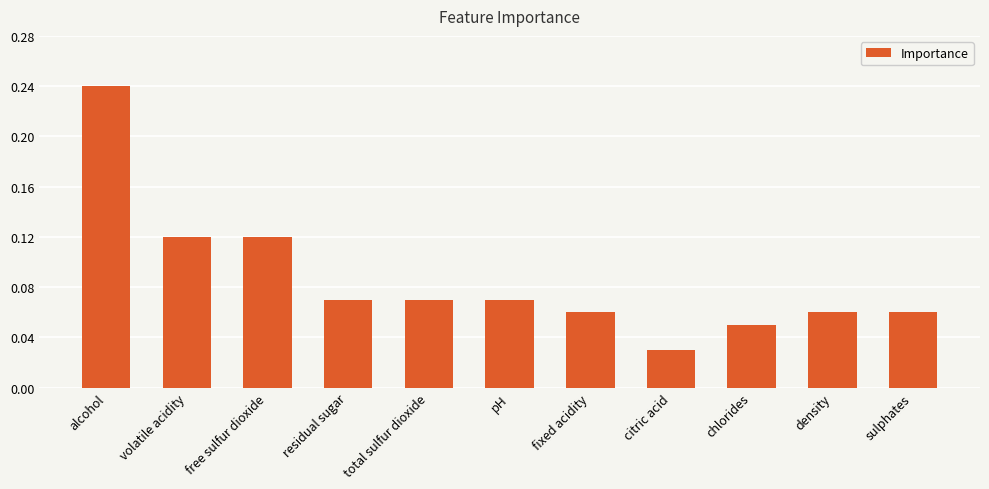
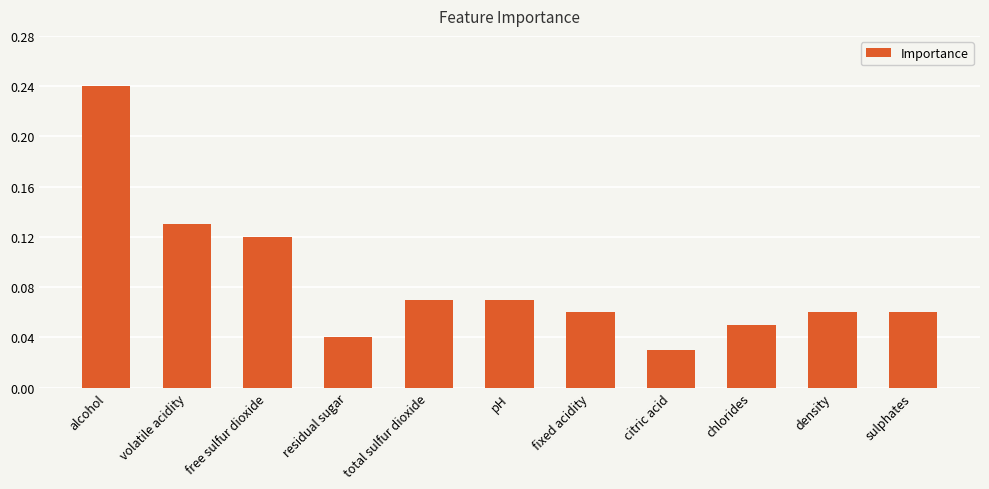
  {
    "alcohol": 0.24,
-   "volatile acidity": 0.12,
+   "volatile acidity": 0.13,
    "free sulfur dioxide": 0.12,
-   "residual sugar": 0.07,
+   "residual sugar": 0.04,
    "total sulfur dioxide": 0.07,
    "pH": 0.07,
    "fixed acidity": 0.06,
    "citric acid": 0.03,
    "chlorides": 0.05,
    "density": 0.06,
    "sulphates": 0.06
  }
